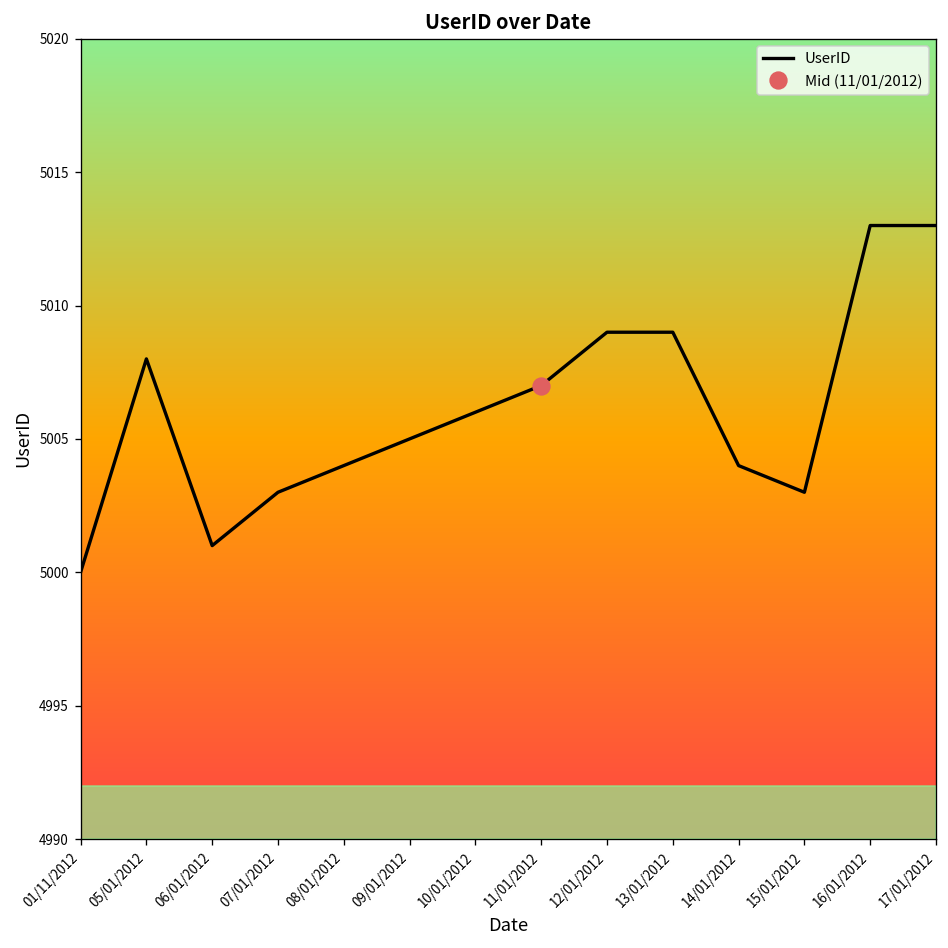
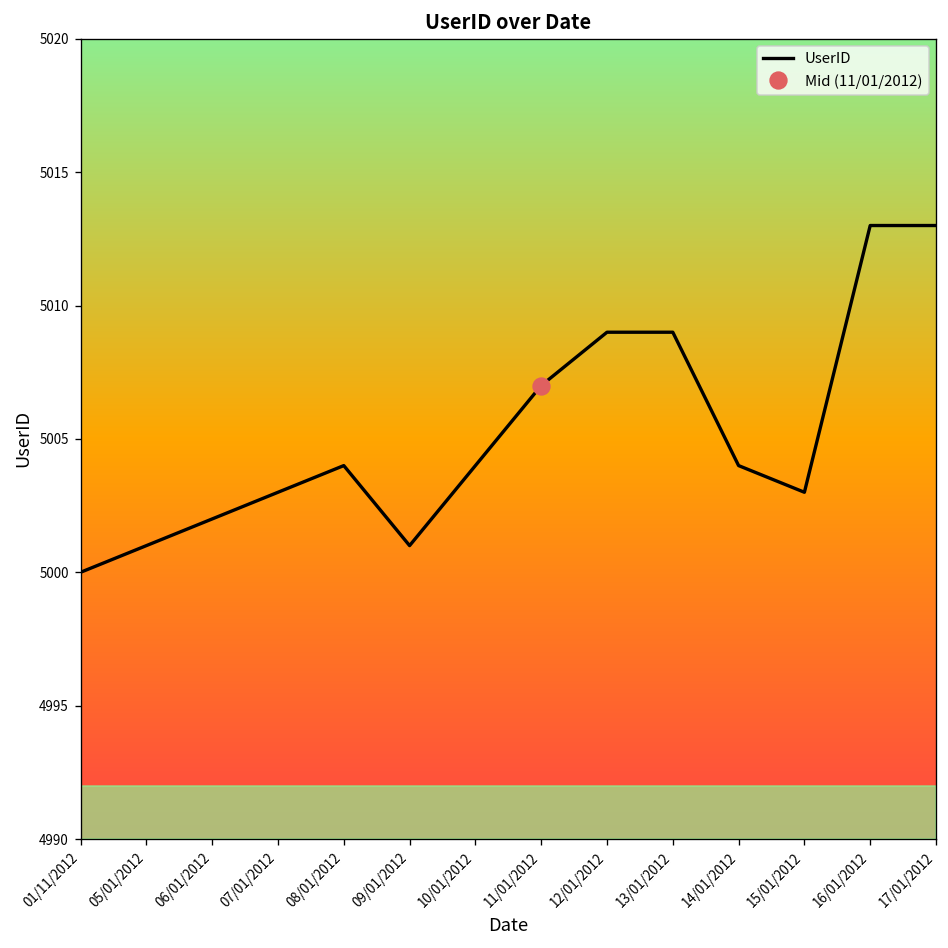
  {
    "UserID": {
      "01/11/2012": 5000,
-     "05/01/2012": 5008,
-     "06/01/2012": 5001,
+     "05/01/2012": 5001,
+     "06/01/2012": 5002,
      "07/01/2012": 5003,
      "08/01/2012": 5004,
-     "09/01/2012": 5005,
-     "10/01/2012": 5006,
+     "09/01/2012": 5001,
+     "10/01/2012": 5004,
      "12/01/2012": 5009,
      "13/01/2012": 5009,
      "14/01/2012": 5004,
      "15/01/2012": 5003,
      "16/01/2012": 5013,
      "17/01/2012": 5013
    }
  }
